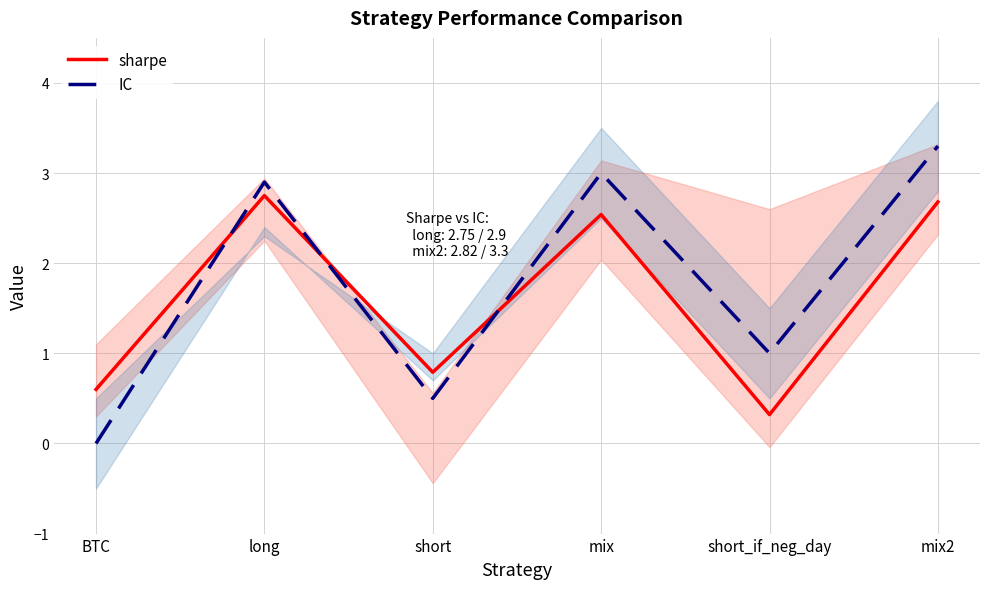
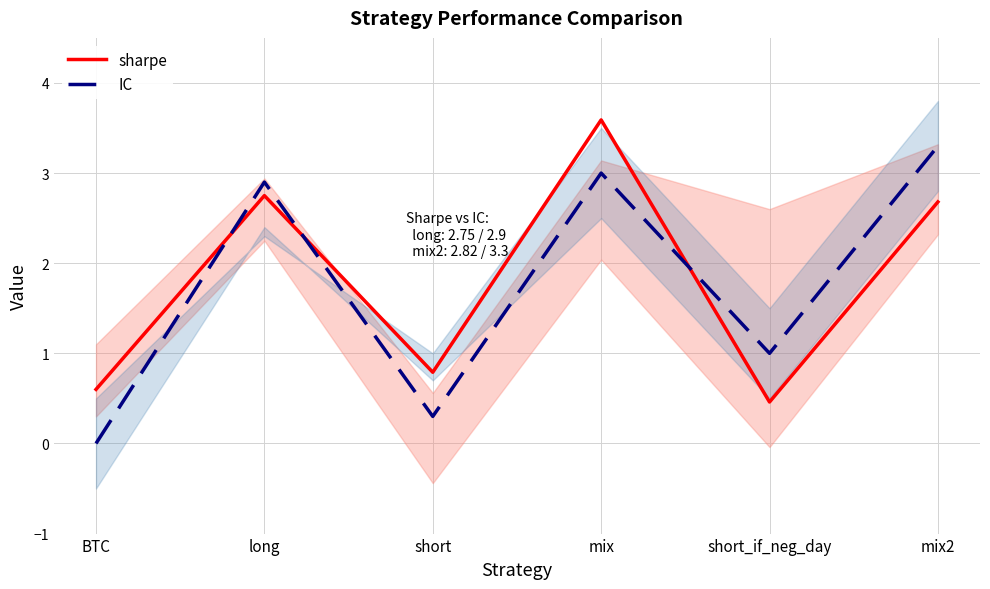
  {
    "sharpe": {
      "BTC": 0.6,
      "long": 2.8,
      "short": 0.8,
-     "mix": 2.5,
-     "short_if_neg_day": 0.3,
+     "mix": 3.6,
+     "short_if_neg_day": 0.5,
      "mix2": 2.7
    },
    "IC": {
      "BTC": 0.0,
      "long": 2.9,
-     "short": 0.5,
+     "short": 0.3,
      "mix": 3.0,
      "short_if_neg_day": 1.0
    }
  }
